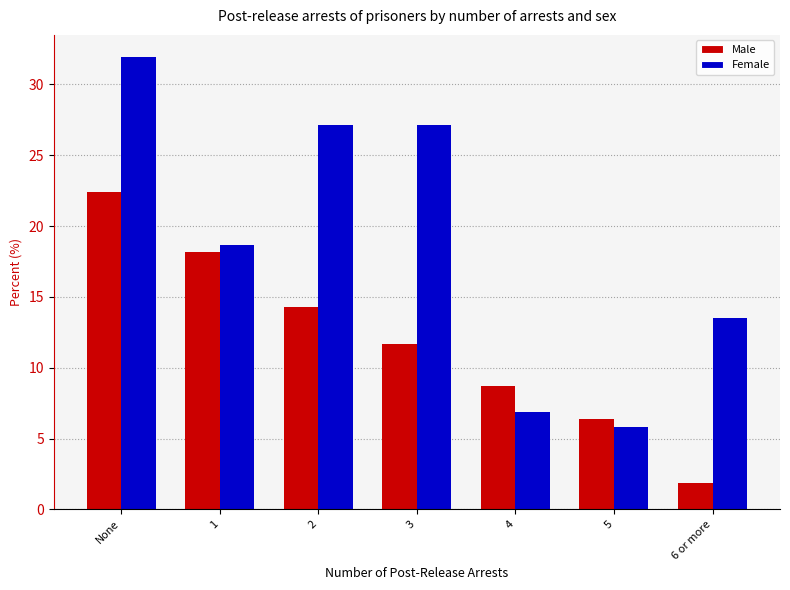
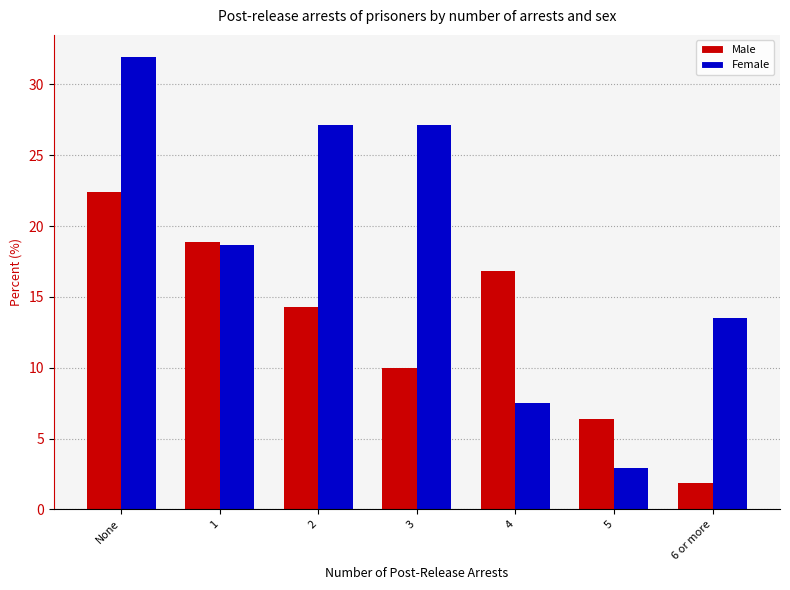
  {
    "Male": {
      "None": 22.4,
-     "1": 18.2,
+     "1": 18.9,
      "2": 14.3,
-     "3": 11.7,
-     "4": 8.7,
+     "3": 10.0,
+     "4": 16.8,
      "5": 6.4,
      "6 or more": 1.9
    },
    "Female": {
      "None": 31.9,
      "1": 18.7,
      "2": 27.1,
      "3": 27.1,
-     "4": 6.9,
-     "5": 5.8,
+     "4": 7.5,
+     "5": 2.9,
      "6 or more": 13.5
    }
  }
